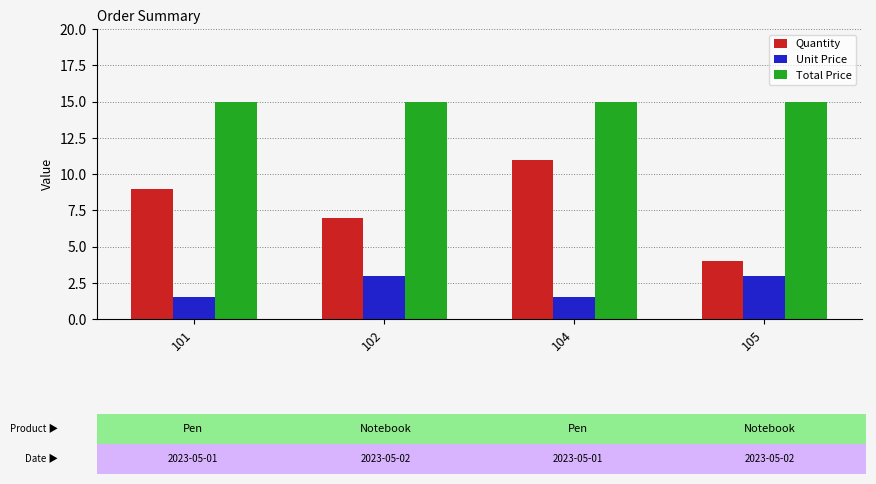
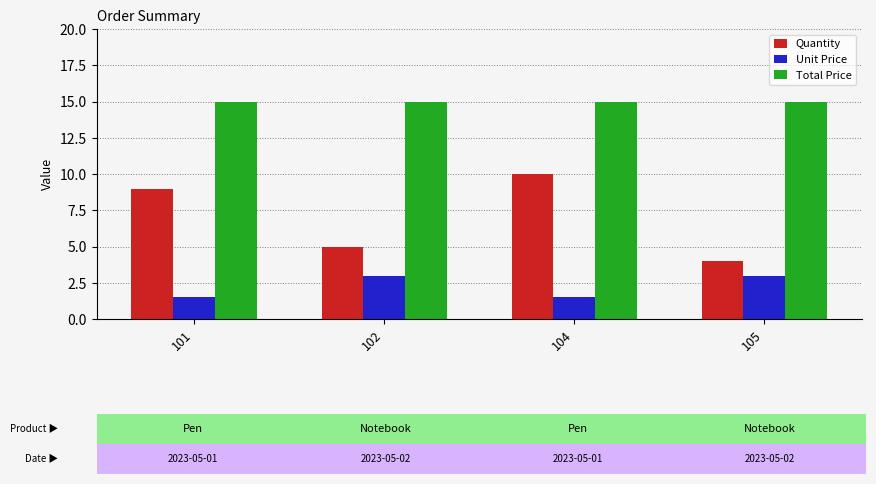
  {
    "Quantity": {
      "101": 9,
-     "102": 7,
-     "104": 11,
+     "102": 5,
+     "104": 10,
      "105": 4
    },
    "Unit Price": {
      "101": 1.5,
      "102": 3,
      "104": 1.5,
      "105": 3
    },
    "Total Price": {
      "101": 15,
      "102": 15,
      "104": 15,
      "105": 15
    }
  }
